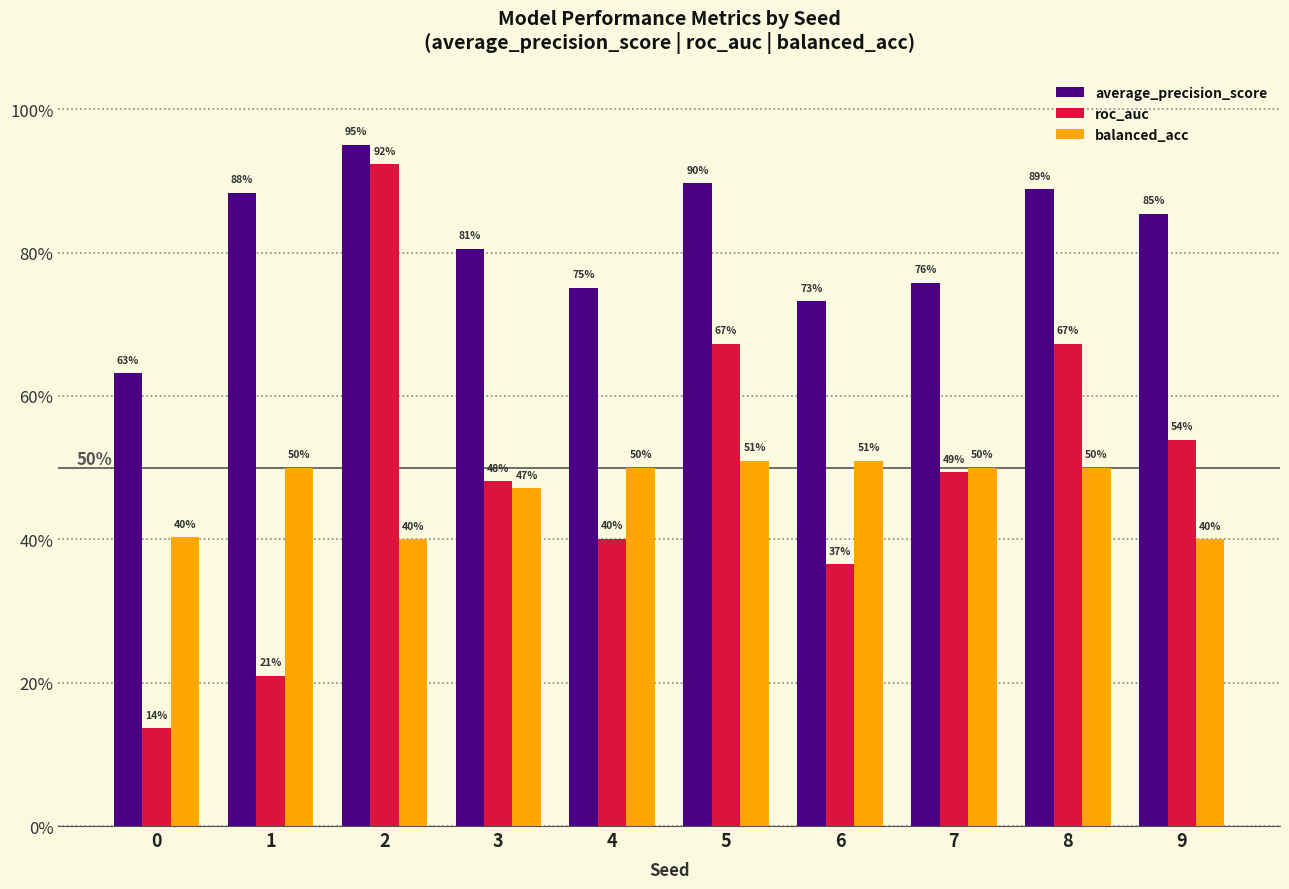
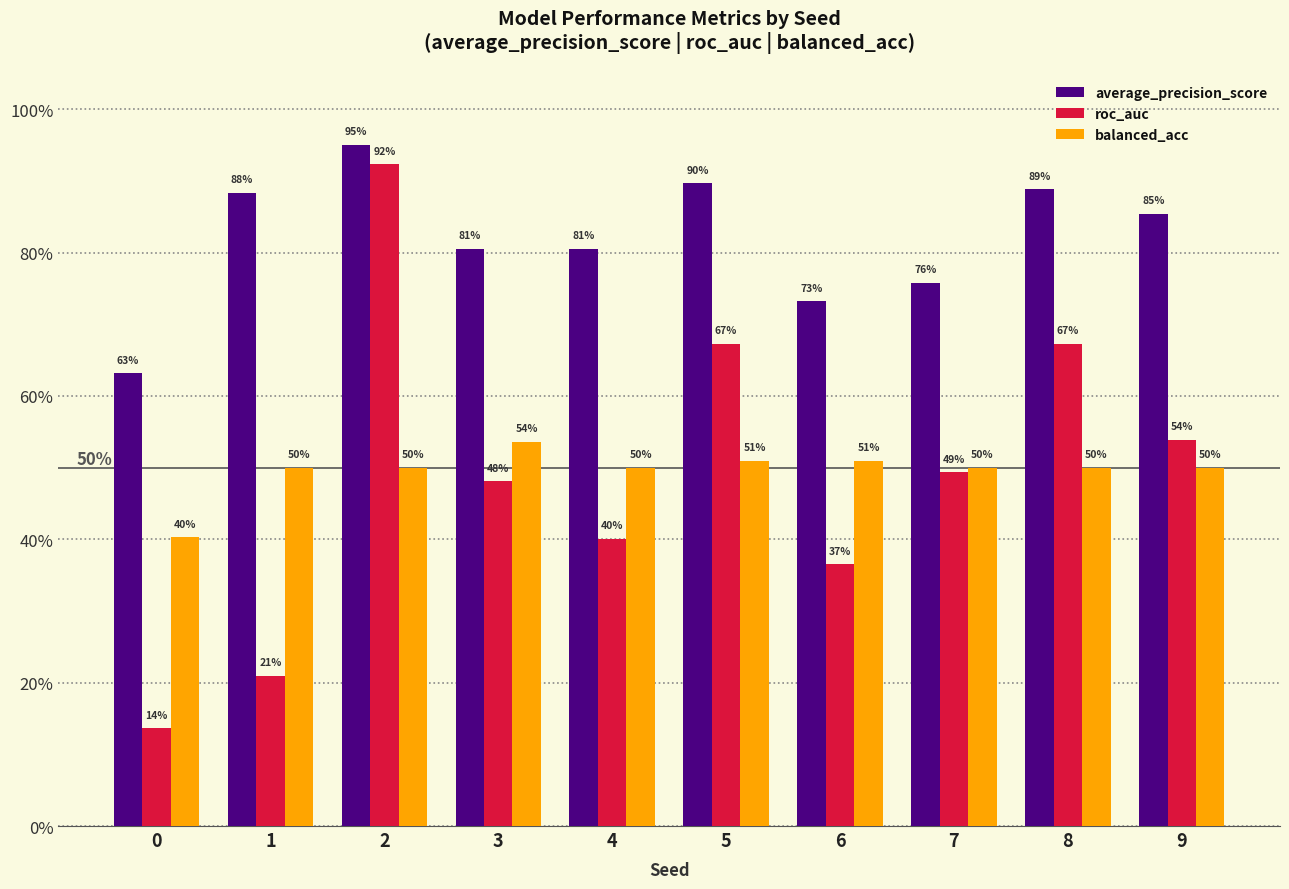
  {
    "average_precision_score": {
      "0": "63%",
      "1": "88%",
      "2": "95%",
      "3": "81%",
-     "4": "75%",
+     "4": "81%",
      "5": "90%",
      "6": "73%",
      "7": "76%",
      "8": "89%",
      "9": "85%"
    },
    "roc_auc": {
      "0": "14%",
      "1": "21%",
      "2": "92%",
      "3": "48%",
      "4": "40%",
      "5": "67%",
      "6": "37%",
      "7": "49%",
      "8": "67%",
      "9": "54%"
    },
    "balanced_acc": {
      "0": "40%",
      "1": "50%",
-     "2": "40%",
-     "3": "47%",
+     "2": "50%",
+     "3": "54%",
      "4": "50%",
      "5": "51%",
      "6": "51%",
      "7": "50%",
      "8": "50%",
-     "9": "40%"
+     "9": "50%"
    }
  }
